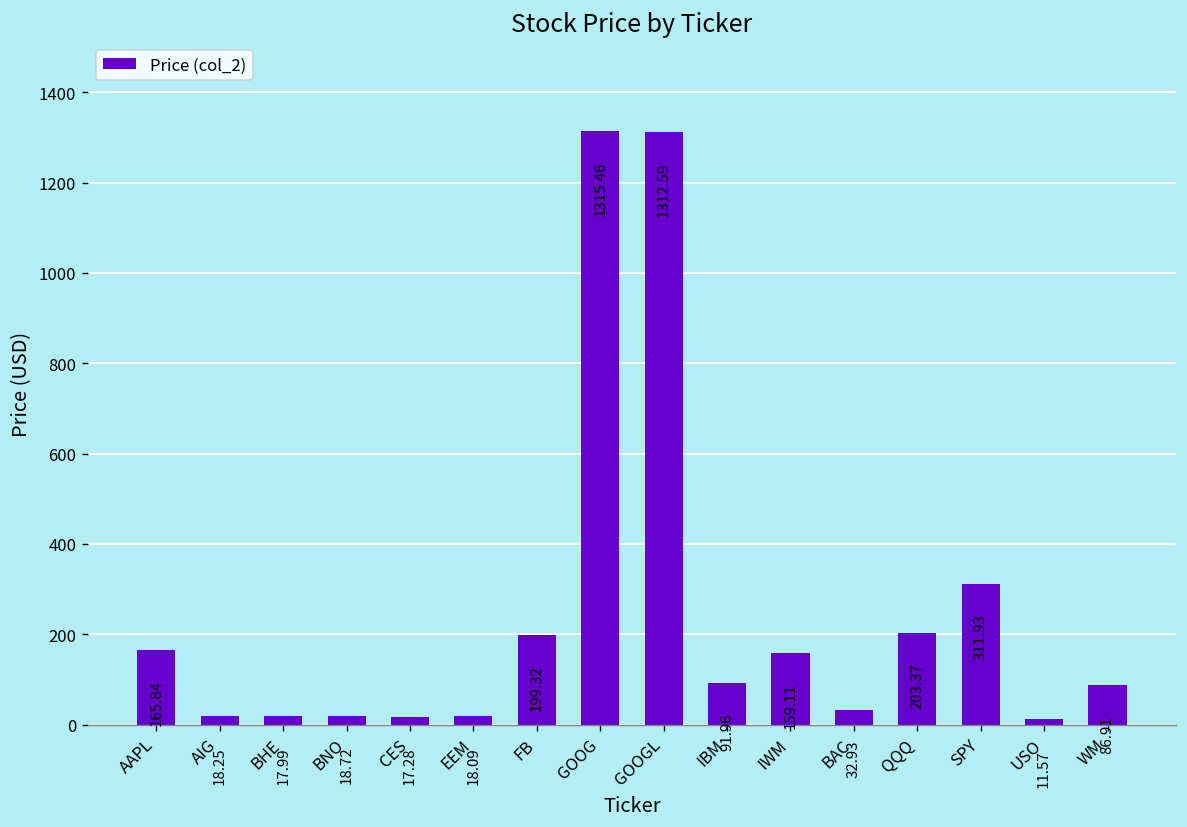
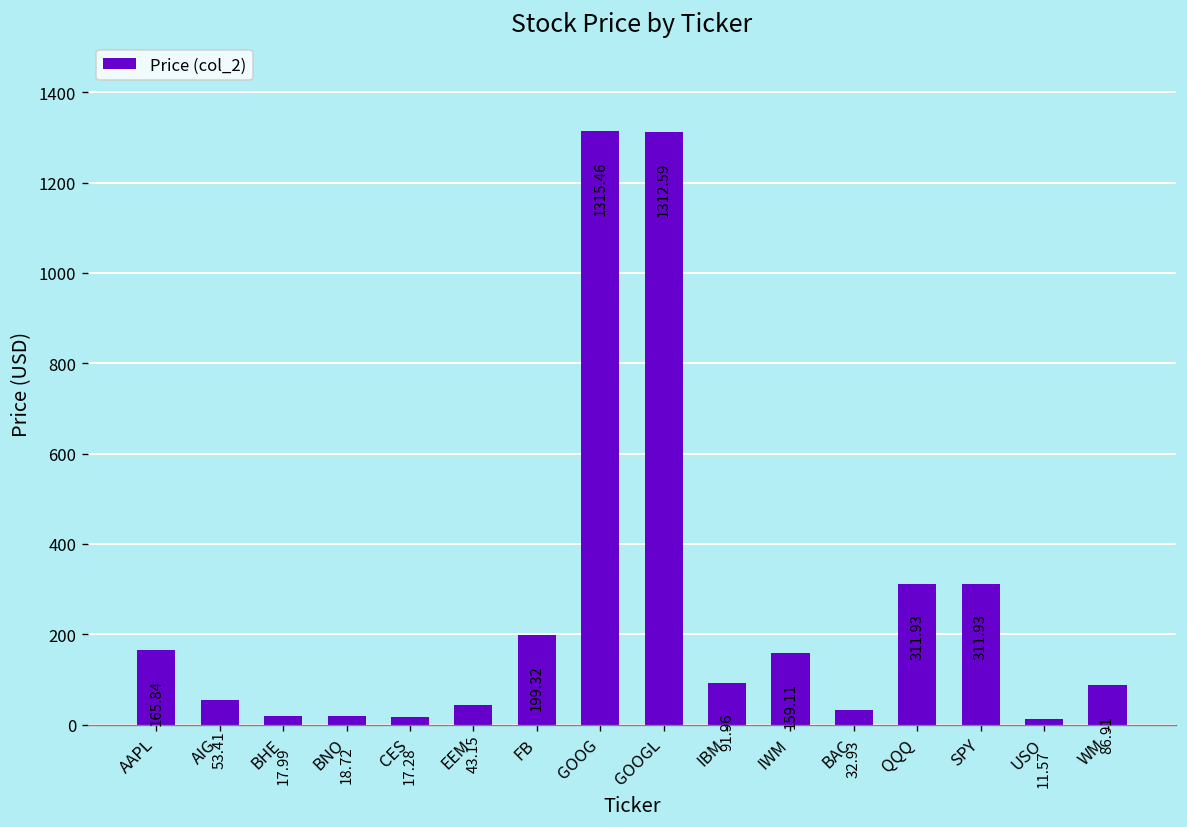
  {
    "AAPL": 165.84,
-   "AIG": 18.25,
+   "AIG": 53.41,
    "BHE": 17.99,
    "BNO": 18.72,
    "CES": 17.28,
-   "EEM": 18.09,
+   "EEM": 43.15,
    "FB": 199.32,
    "GOOG": 1315.46,
    "GOOGL": 1312.59,
    "IBM": 91.96,
    "IWM": 159.11,
    "BAC": 32.93,
-   "QQQ": 203.37,
+   "QQQ": 311.93,
    "SPY": 311.93,
    "USO": 11.57,
    "WM": 86.91
  }
